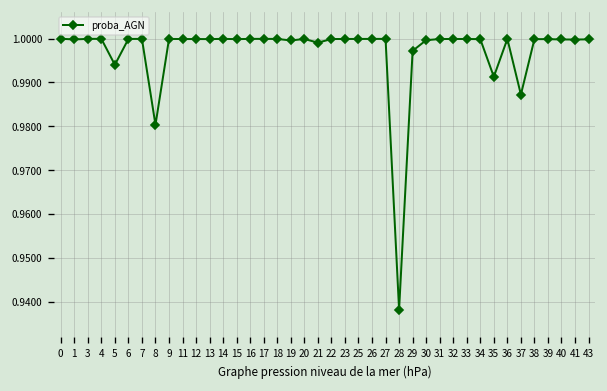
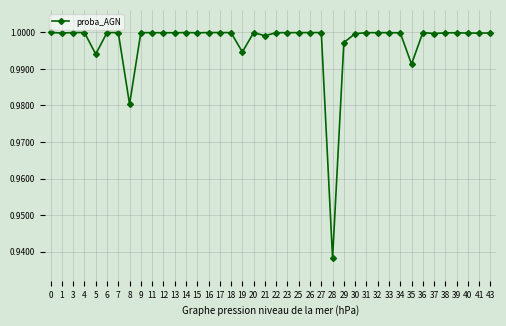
  {
    "0": 1.000,
    "1": 1.000,
    "3": 1.000,
    "4": 1.000,
    "5": 0.994,
    "6": 1.000,
    "7": 1.000,
    "8": 0.980,
    "9": 1.000,
    "11": 1.000,
    "12": 1.000,
    "13": 1.000,
    "14": 1.000,
    "15": 1.000,
    "16": 1.000,
    "17": 1.000,
    "18": 1.000,
-   "19": 1.000,
+   "19": 0.995,
    "20": 1.000,
    "21": 0.999,
    "22": 1.000,
    "23": 1.000,
    "25": 1.000,
    "26": 1.000,
    "27": 1.000,
    "28": 0.938,
    "29": 0.997,
    "30": 1.000,
    "31": 1.000,
    "32": 1.000,
    "33": 1.000,
    "34": 1.000,
    "35": 0.991,
    "36": 1.000,
-   "37": 0.987,
+   "37": 1.000,
    "38": 1.000,
    "39": 1.000,
    "40": 1.000,
    "41": 1.000,
    "43": 1.000
  }
